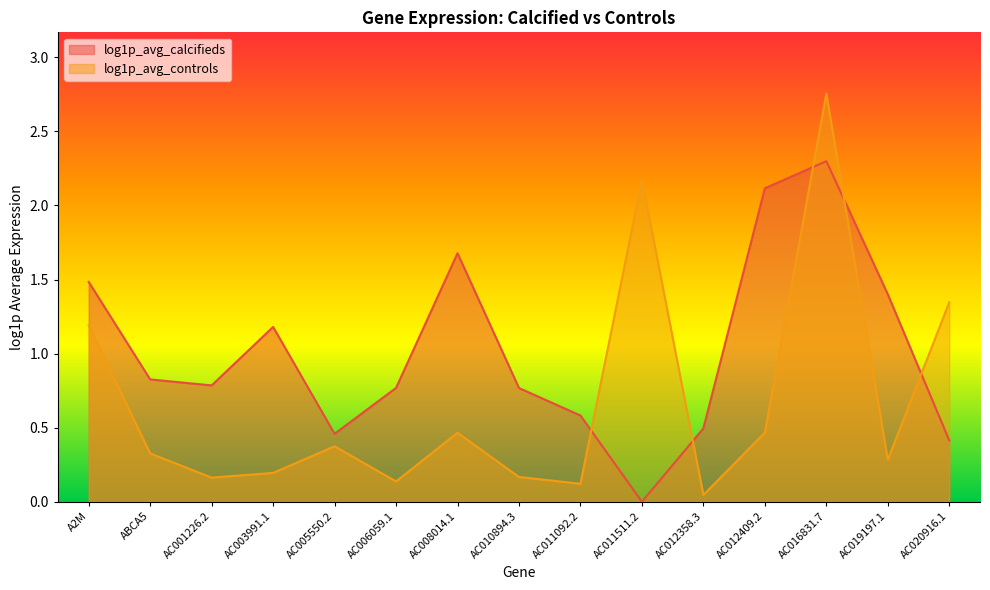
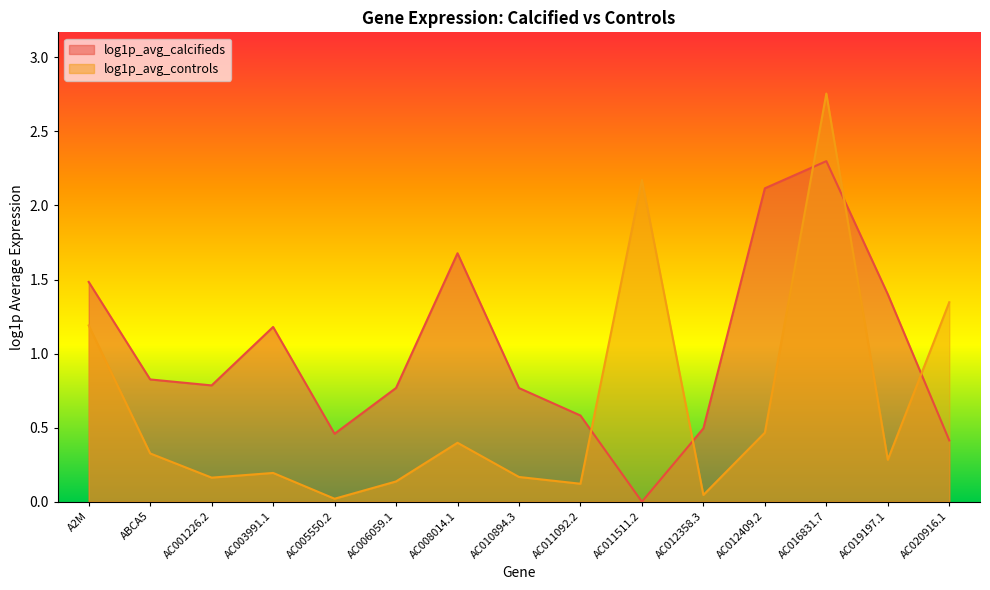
  {
    "log1p_avg_calcifieds": {
      "A2M": 1.48,
      "ABCA5": 0.83,
      "AC001226.2": 0.79,
      "AC003991.1": 1.18,
      "AC005550.2": 0.46,
      "AC006059.1": 0.77,
      "AC008014.1": 1.68,
      "AC010894.3": 0.77,
      "AC011092.2": 0.58,
      "AC011511.2": 0.00,
      "AC012358.3": 0.50,
      "AC012409.2": 2.12,
      "AC016831.7": 2.30,
      "AC019197.1": 1.40,
      "AC020916.1": 0.41
    },
    "log1p_avg_controls": {
      "A2M": 1.19,
      "ABCA5": 0.33,
      "AC001226.2": 0.16,
      "AC003991.1": 0.19,
-     "AC005550.2": 0.37,
+     "AC005550.2": 0.02,
      "AC006059.1": 0.14,
-     "AC008014.1": 0.47,
+     "AC008014.1": 0.40,
      "AC010894.3": 0.17,
      "AC011092.2": 0.12,
      "AC011511.2": 2.17,
      "AC012358.3": 0.05,
      "AC012409.2": 0.47,
      "AC016831.7": 2.76,
      "AC019197.1": 0.28,
      "AC020916.1": 1.35
    }
  }
